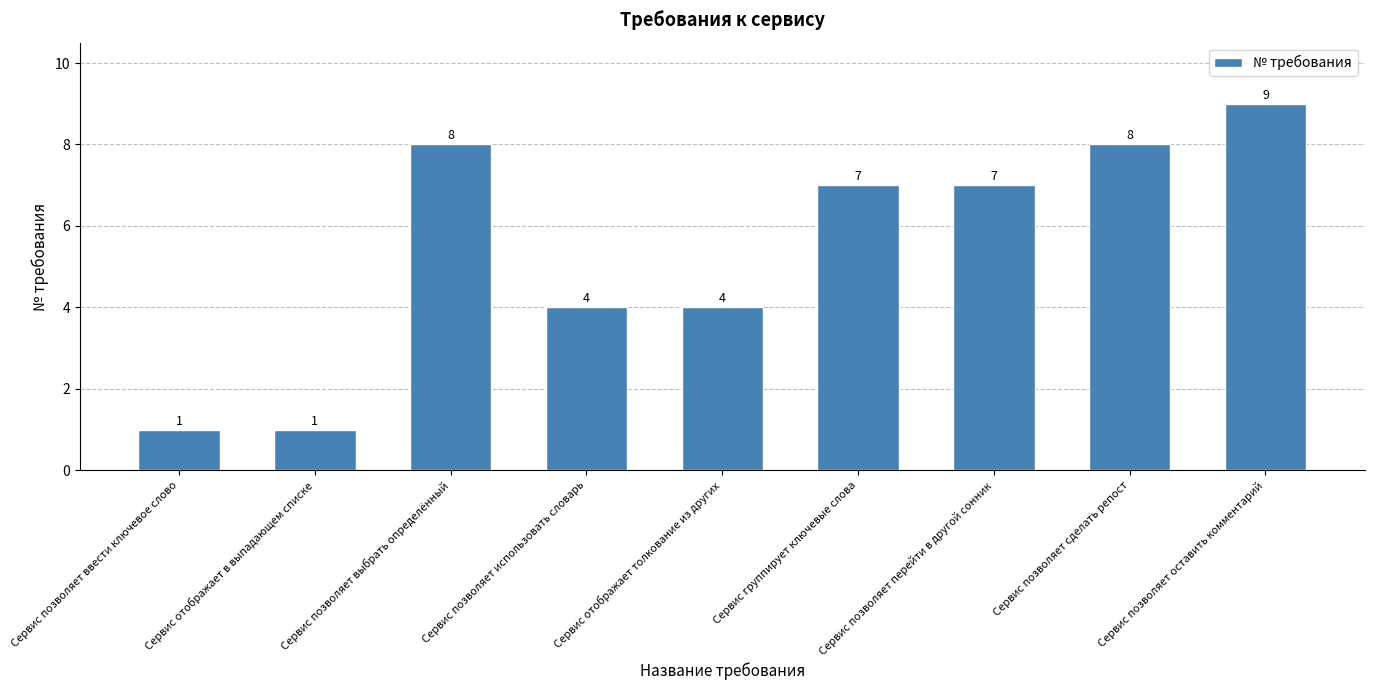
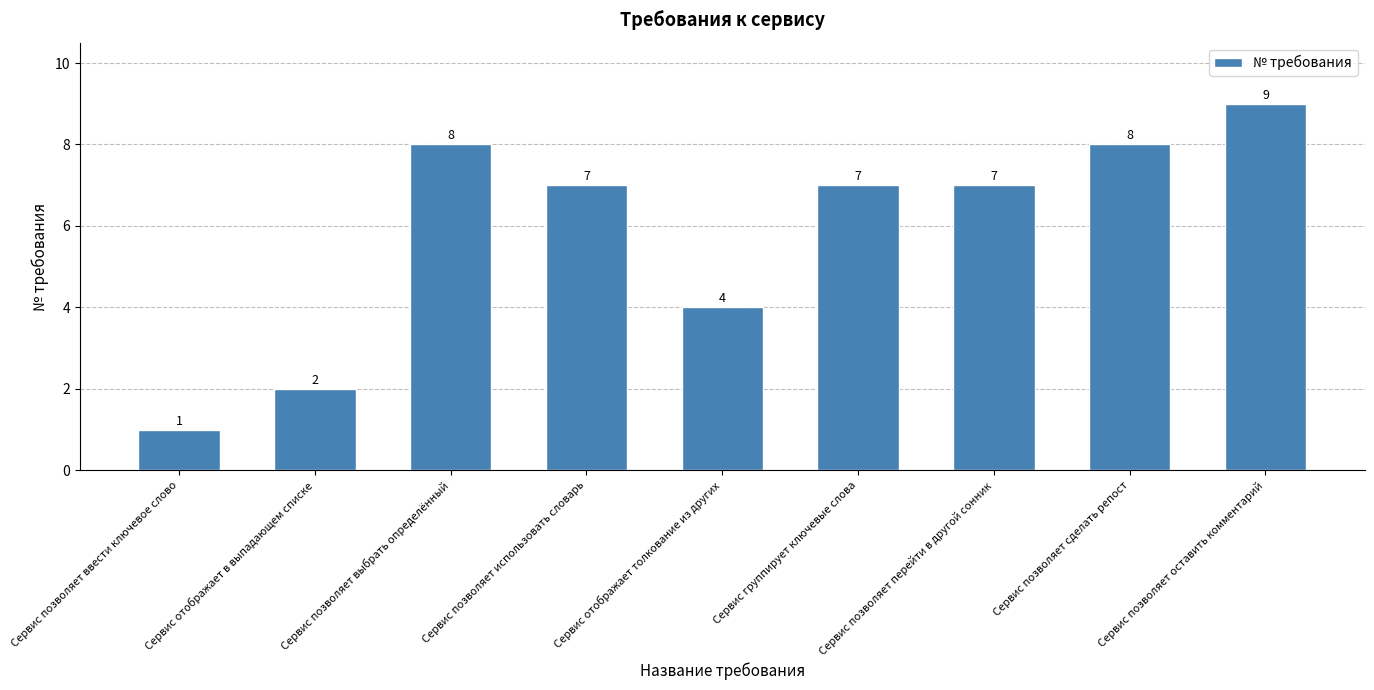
  {
    "Сервис позволяет ввести ключевое слово": 1,
-   "Сервис отображает в выпадающем списке": 1,
+   "Сервис отображает в выпадающем списке": 2,
    "Сервис позволяет выбрать определённый": 8,
-   "Сервис позволяет использовать словарь": 4,
+   "Сервис позволяет использовать словарь": 7,
    "Сервис отображает толкование из других": 4,
    "Сервис группирует ключевые слова": 7,
    "Сервис позволяет перейти в другой сонник": 7,
    "Сервис позволяет сделать репост": 8,
    "Сервис позволяет оставить комментарий": 9
  }
